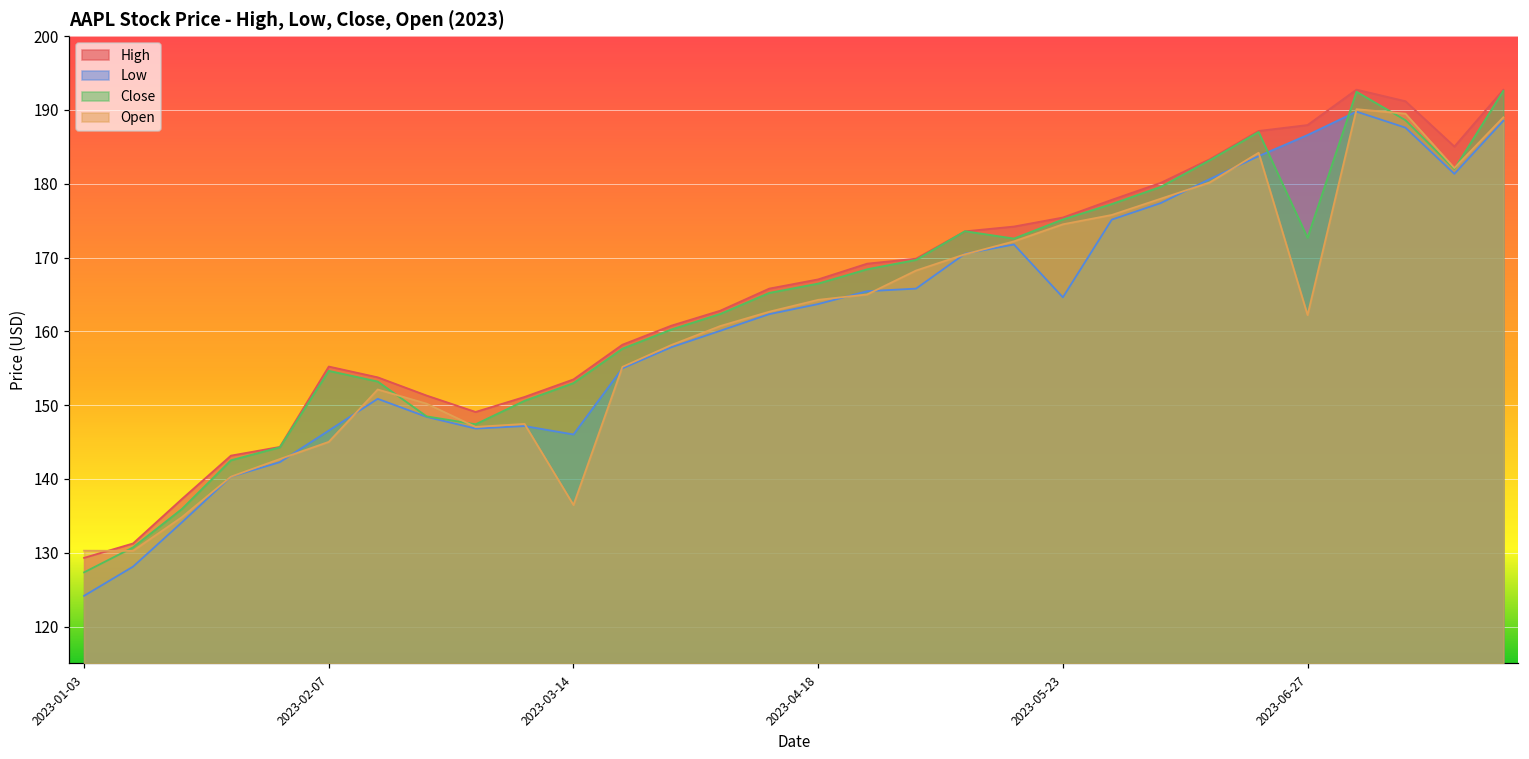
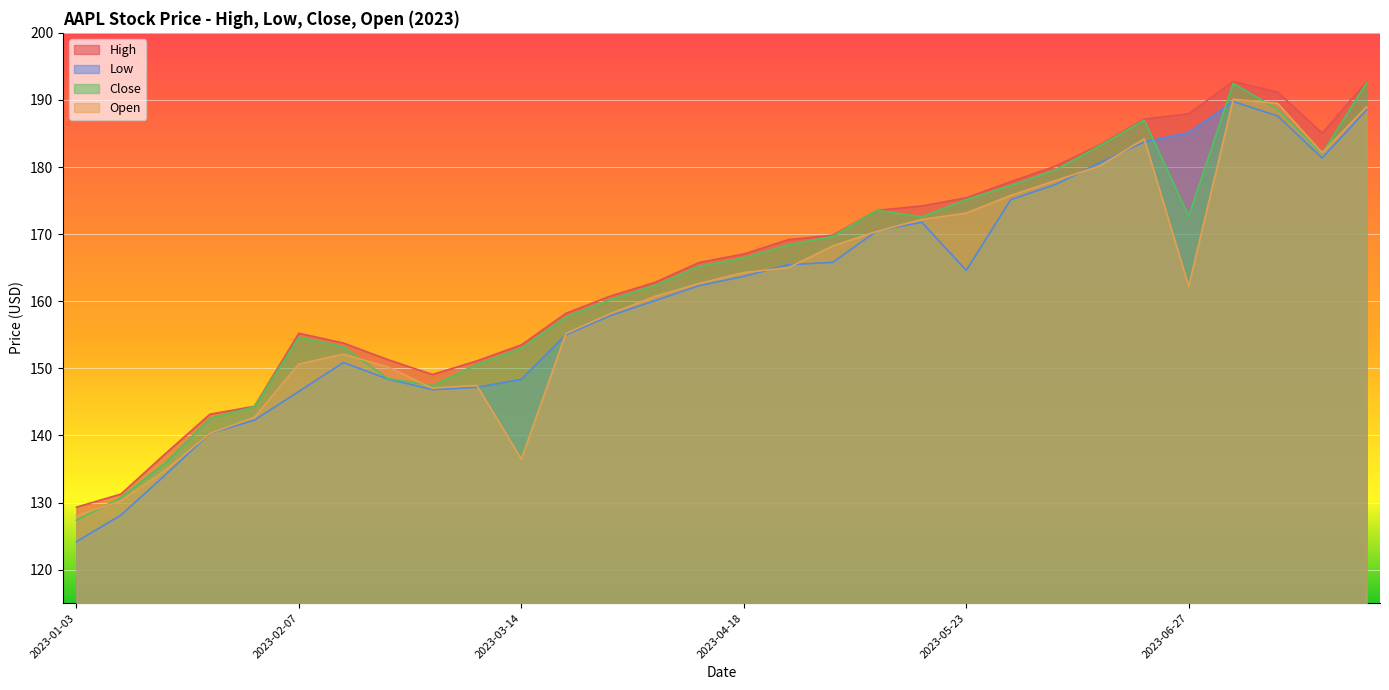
  {
    "High": {
      "2023-01-03": 129,
      "2023-02-07": 155,
      "2023-03-14": 153,
      "2023-04-18": 167,
      "2023-06-27": 188
    },
    "Low": {
      "2023-01-03": 124,
      "2023-02-07": 147,
-     "2023-03-14": 146,
+     "2023-03-14": 148,
      "2023-04-18": 164,
      "2023-05-23": 165,
-     "2023-06-27": 187
+     "2023-06-27": 185
    },
    "Close": {
      "2023-01-03": 127,
      "2023-02-07": 155,
      "2023-03-14": 153,
      "2023-04-18": 166,
      "2023-06-27": 173
    },
    "Open": {
-     "2023-01-03": 130,
-     "2023-02-07": 145,
+     "2023-01-03": 128,
+     "2023-02-07": 151,
      "2023-03-14": 136,
      "2023-04-18": 164,
-     "2023-05-23": 175,
+     "2023-05-23": 173,
      "2023-06-27": 162
    }
  }
